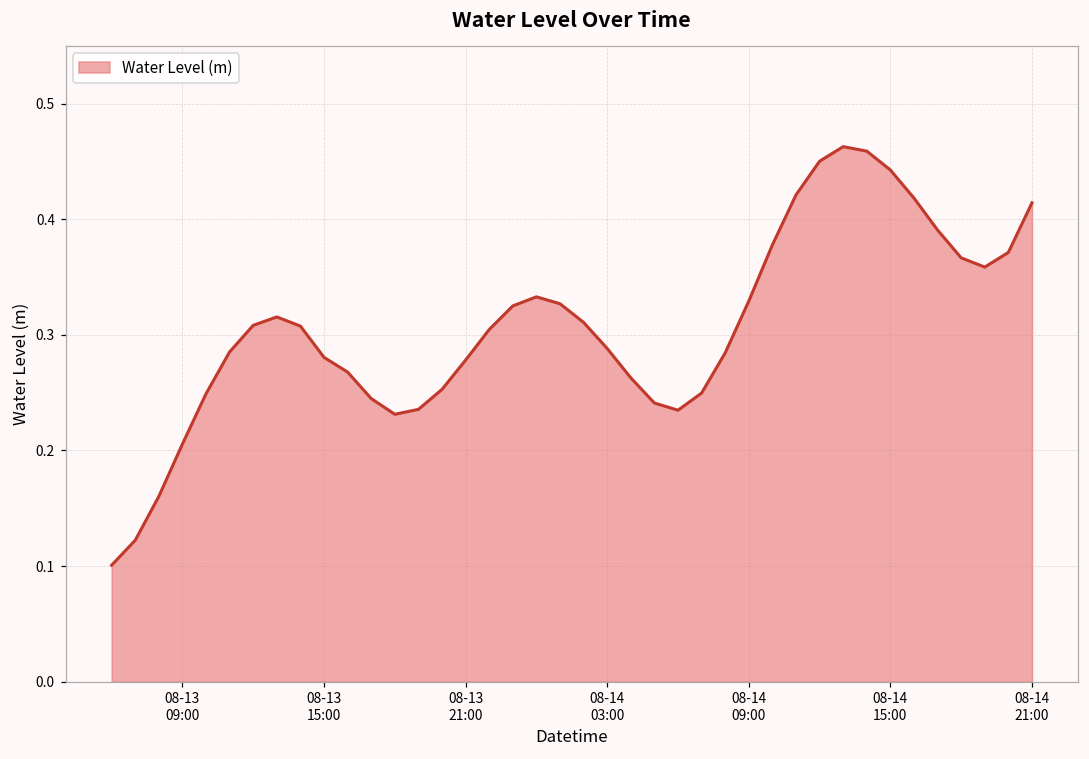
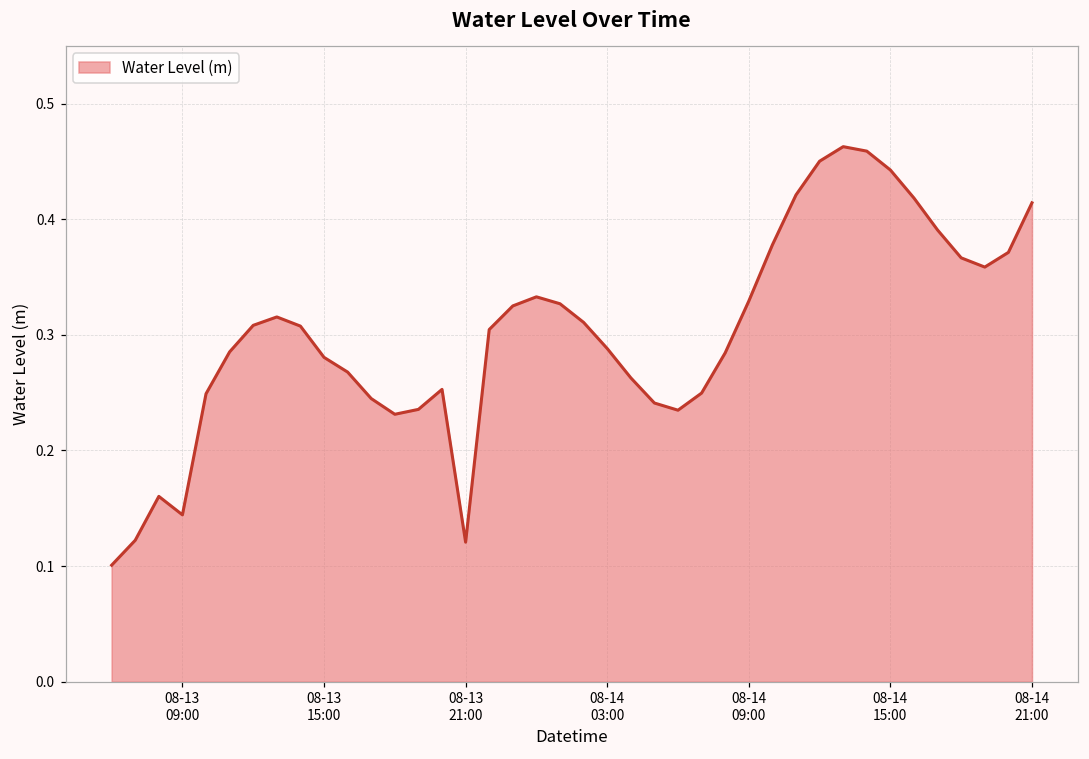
  {
-   "08-13 09:00": 0.206,
+   "08-13 09:00": 0.144,
    "08-13 15:00": 0.281,
-   "08-13 21:00": 0.278,
+   "08-13 21:00": 0.121,
    "08-14 03:00": 0.288,
    "08-14 09:00": 0.329,
    "08-14 15:00": 0.443,
    "08-14 21:00": 0.414
  }
